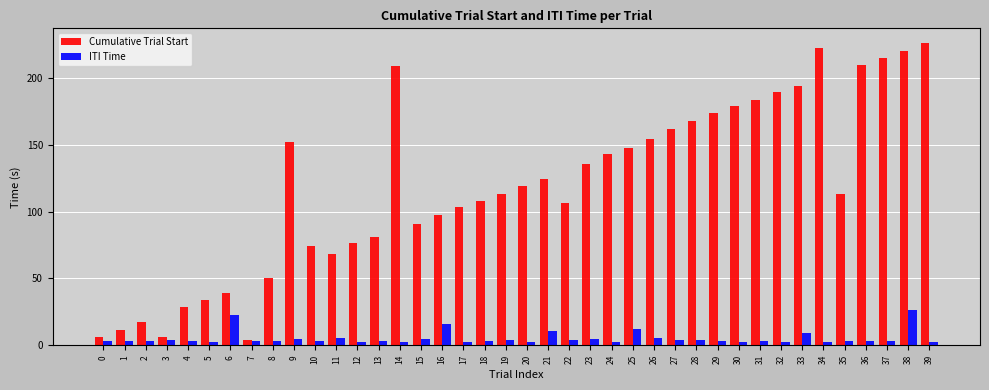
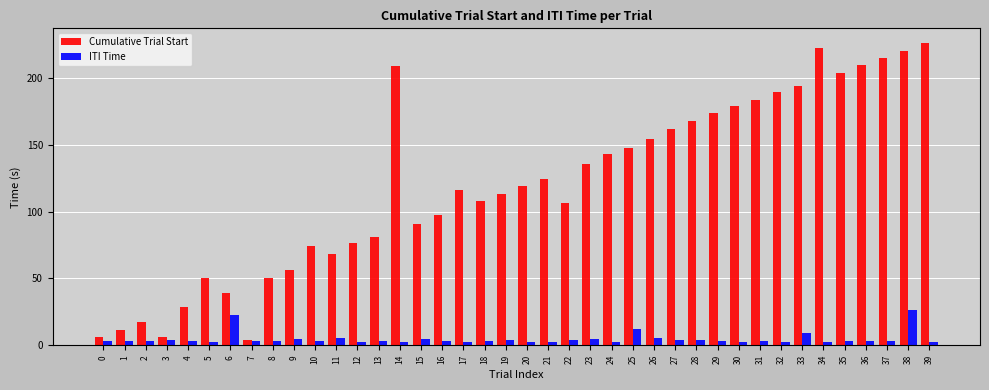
  {
    "Cumulative Trial Start": {
      "0": 7,
      "1": 12,
      "2": 17,
      "3": 7,
      "4": 29,
-     "5": 34,
+     "5": 51,
      "6": 39,
      "7": 4,
      "8": 51,
-     "9": 152,
+     "9": 56,
      "10": 75,
      "11": 68,
      "12": 76,
      "13": 81,
      "14": 208,
      "15": 91,
      "16": 98,
-     "17": 103,
+     "17": 116,
      "18": 108,
      "19": 113,
      "20": 119,
      "21": 124,
      "22": 106,
      "23": 135,
      "24": 143,
      "25": 148,
      "26": 154,
      "27": 162,
      "28": 168,
      "29": 174,
      "30": 179,
      "31": 183,
      "32": 189,
      "33": 194,
      "34": 222,
-     "35": 113,
+     "35": 204,
      "36": 209,
      "37": 215,
      "38": 220,
      "39": 226
    },
    "ITI Time": {
      "0": 3,
      "1": 3,
      "2": 3,
      "3": 4,
      "4": 3,
      "5": 3,
      "6": 23,
      "7": 4,
      "8": 4,
      "9": 4,
      "10": 3,
      "11": 6,
      "12": 2,
      "13": 3,
      "14": 3,
      "15": 5,
-     "16": 16,
+     "16": 3,
      "17": 2,
      "18": 3,
      "19": 4,
      "20": 3,
-     "21": 11,
+     "21": 3,
      "22": 4,
      "23": 5,
      "24": 3,
      "25": 12,
      "26": 5,
      "27": 4,
      "28": 4,
      "29": 3,
      "30": 3,
      "31": 3,
      "32": 3,
      "33": 9,
      "34": 3,
      "35": 3,
      "36": 3,
      "37": 3,
      "38": 27,
      "39": 3
    }
  }
